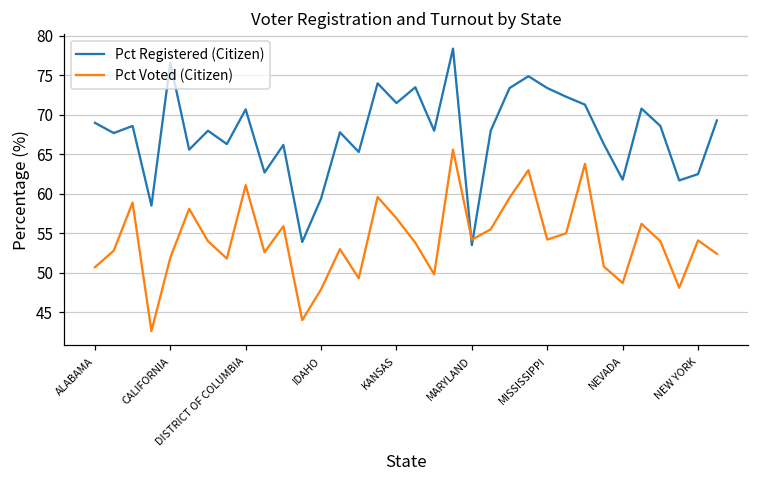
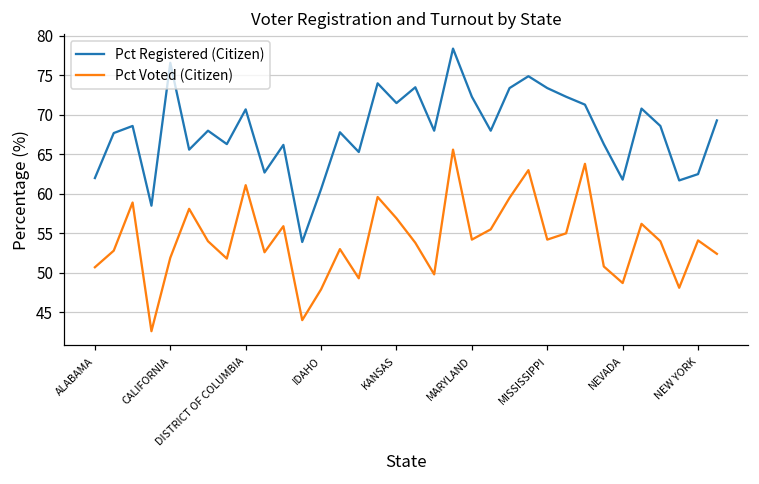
  {
    "Pct Registered (Citizen)": {
-     "ALABAMA": 69,
+     "ALABAMA": 62,
      "DISTRICT OF COLUMBIA": 71,
-     "IDAHO": 59,
+     "IDAHO": 61,
      "KANSAS": 72,
-     "MARYLAND": 54,
+     "MARYLAND": 72,
      "MISSISSIPPI": 73,
      "NEVADA": 62,
      "NEW YORK": 63
    },
    "Pct Voted (Citizen)": {
      "ALABAMA": 51,
      "CALIFORNIA": 52,
      "DISTRICT OF COLUMBIA": 61,
      "IDAHO": 48,
      "KANSAS": 57,
      "MARYLAND": 54,
      "MISSISSIPPI": 54,
      "NEVADA": 49,
      "NEW YORK": 54
    }
  }
